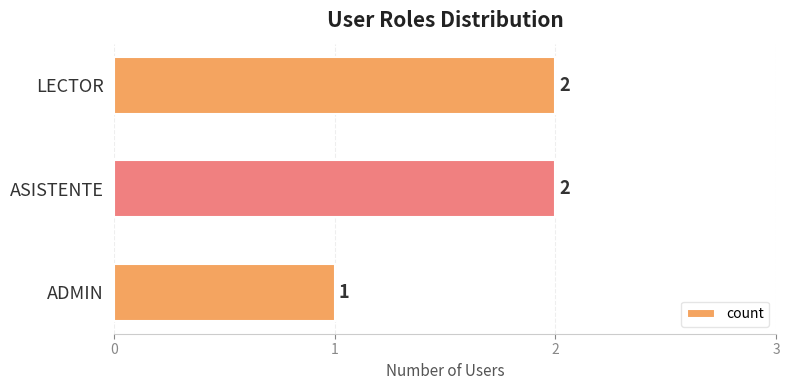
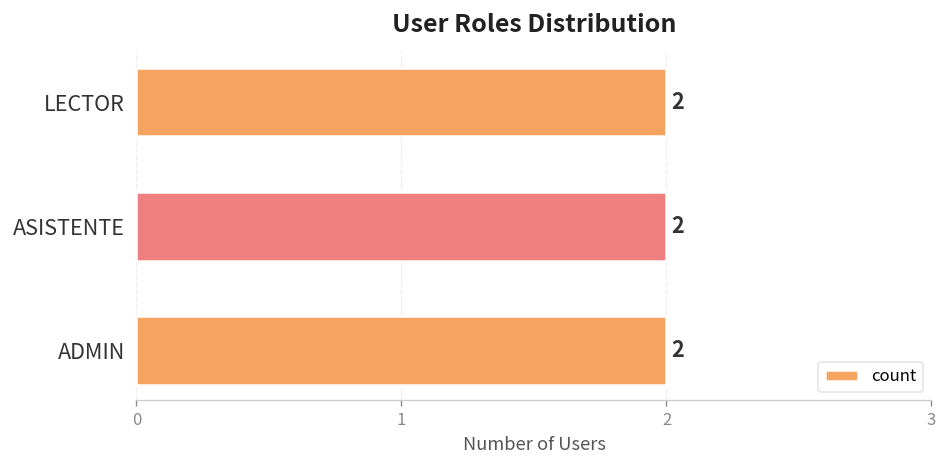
  {
    "LECTOR": 2,
    "ASISTENTE": 2,
-   "ADMIN": 1
+   "ADMIN": 2
  }
